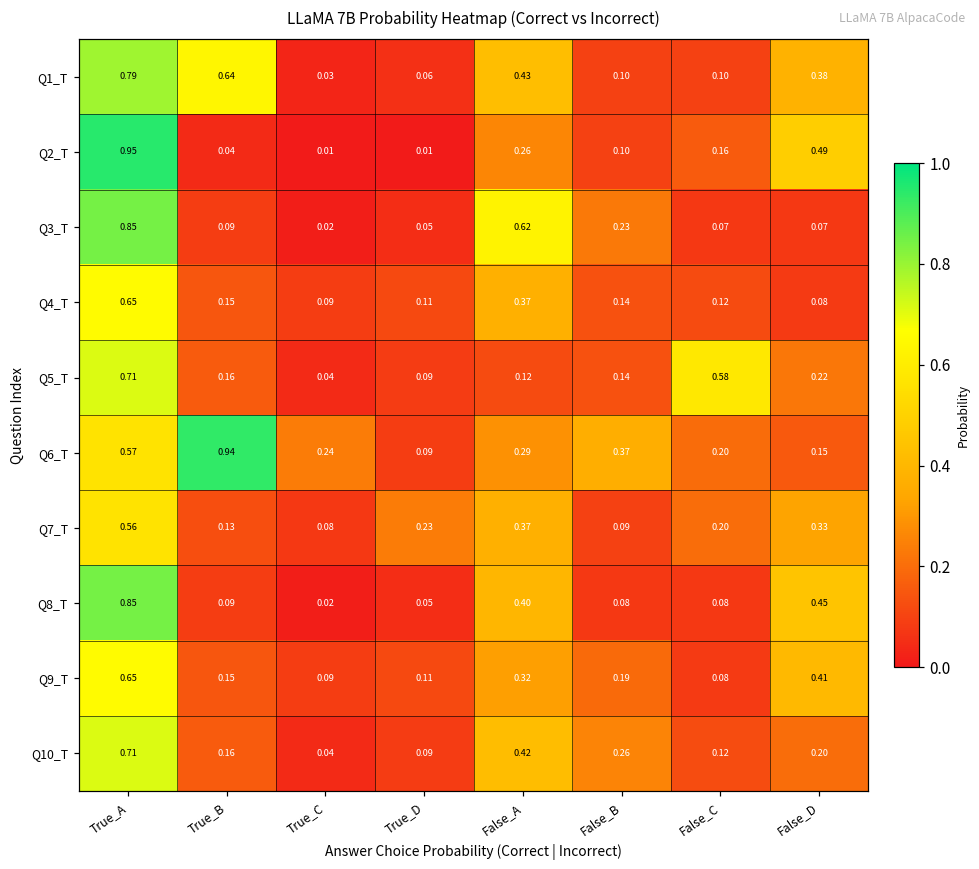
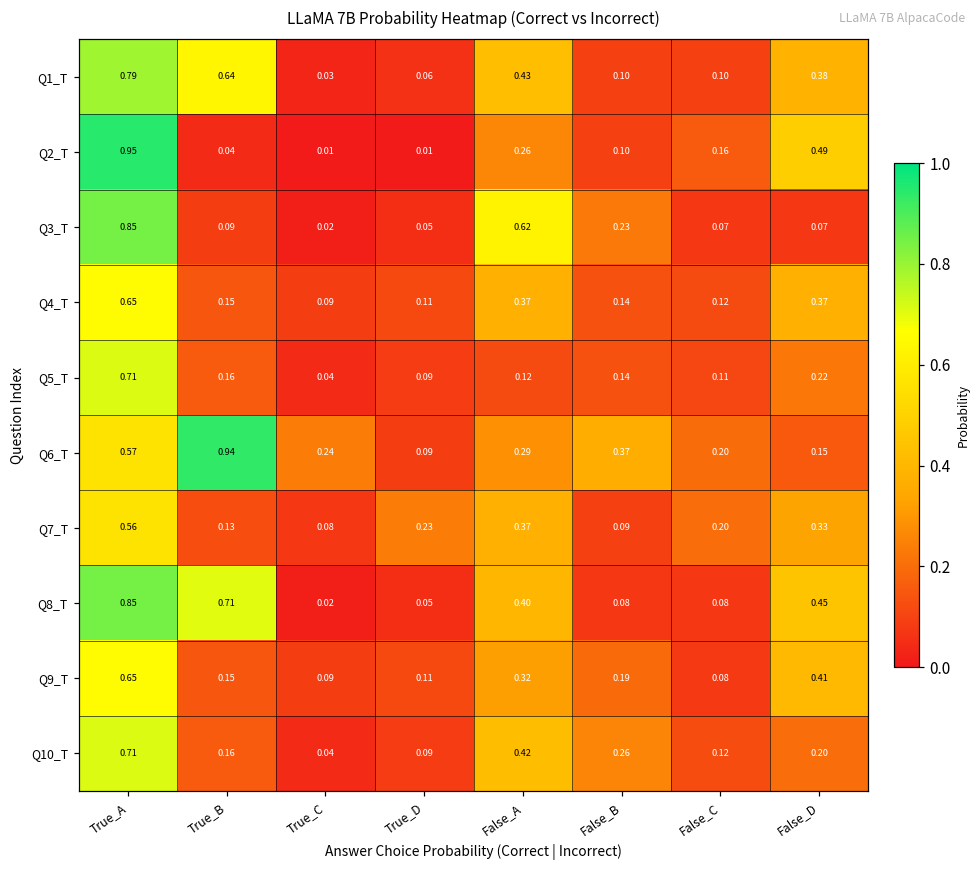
  {
    "Q1_T": {
      "True_A": 0.79,
      "True_B": 0.64,
      "True_C": 0.03,
      "True_D": 0.06,
      "False_A": 0.43,
      "False_B": 0.10,
      "False_C": 0.10,
      "False_D": 0.38
    },
    "Q2_T": {
      "True_A": 0.95,
      "True_B": 0.04,
      "True_C": 0.01,
      "True_D": 0.01,
      "False_A": 0.26,
      "False_B": 0.10,
      "False_C": 0.16,
      "False_D": 0.49
    },
    "Q3_T": {
      "True_A": 0.85,
      "True_B": 0.09,
      "True_C": 0.02,
      "True_D": 0.05,
      "False_A": 0.62,
      "False_B": 0.23,
      "False_C": 0.07,
      "False_D": 0.07
    },
    "Q4_T": {
      "True_A": 0.65,
      "True_B": 0.15,
      "True_C": 0.09,
      "True_D": 0.11,
      "False_A": 0.37,
      "False_B": 0.14,
      "False_C": 0.12,
-     "False_D": 0.08
+     "False_D": 0.37
    },
    "Q5_T": {
      "True_A": 0.71,
      "True_B": 0.16,
      "True_C": 0.04,
      "True_D": 0.09,
      "False_A": 0.12,
      "False_B": 0.14,
-     "False_C": 0.58,
+     "False_C": 0.11,
      "False_D": 0.22
    },
    "Q6_T": {
      "True_A": 0.57,
      "True_B": 0.94,
      "True_C": 0.24,
      "True_D": 0.09,
      "False_A": 0.29,
      "False_B": 0.37,
      "False_C": 0.20,
      "False_D": 0.15
    },
    "Q7_T": {
      "True_A": 0.56,
      "True_B": 0.13,
      "True_C": 0.08,
      "True_D": 0.23,
      "False_A": 0.37,
      "False_B": 0.09,
      "False_C": 0.20,
      "False_D": 0.33
    },
    "Q8_T": {
      "True_A": 0.85,
-     "True_B": 0.09,
+     "True_B": 0.71,
      "True_C": 0.02,
      "True_D": 0.05,
      "False_A": 0.40,
      "False_B": 0.08,
      "False_C": 0.08,
      "False_D": 0.45
    },
    "Q9_T": {
      "True_A": 0.65,
      "True_B": 0.15,
      "True_C": 0.09,
      "True_D": 0.11,
      "False_A": 0.32,
      "False_B": 0.19,
      "False_C": 0.08,
      "False_D": 0.41
    },
    "Q10_T": {
      "True_A": 0.71,
      "True_B": 0.16,
      "True_C": 0.04,
      "True_D": 0.09,
      "False_A": 0.42,
      "False_B": 0.26,
      "False_C": 0.12,
      "False_D": 0.20
    }
  }
